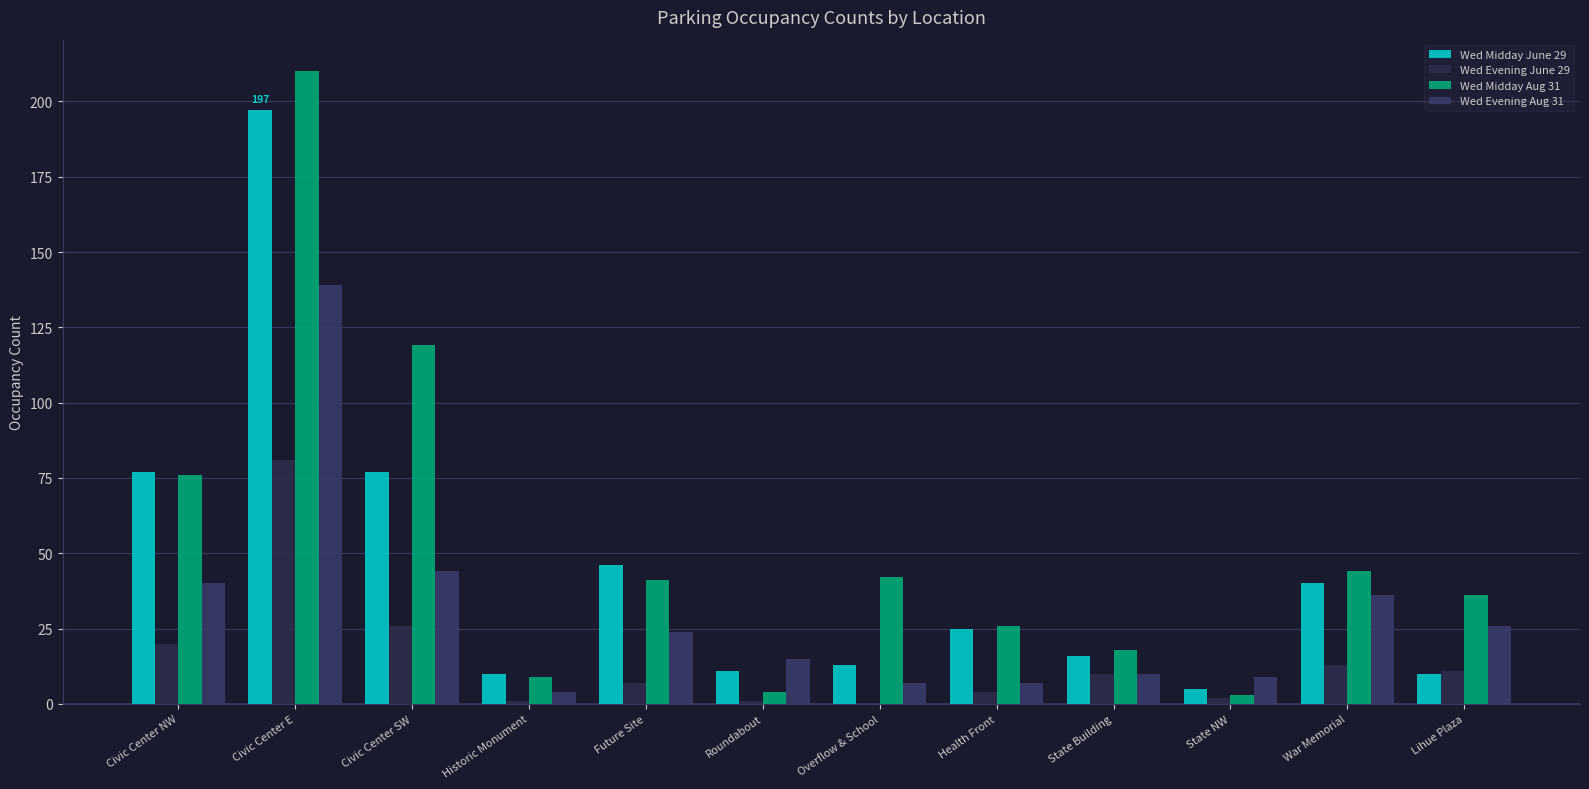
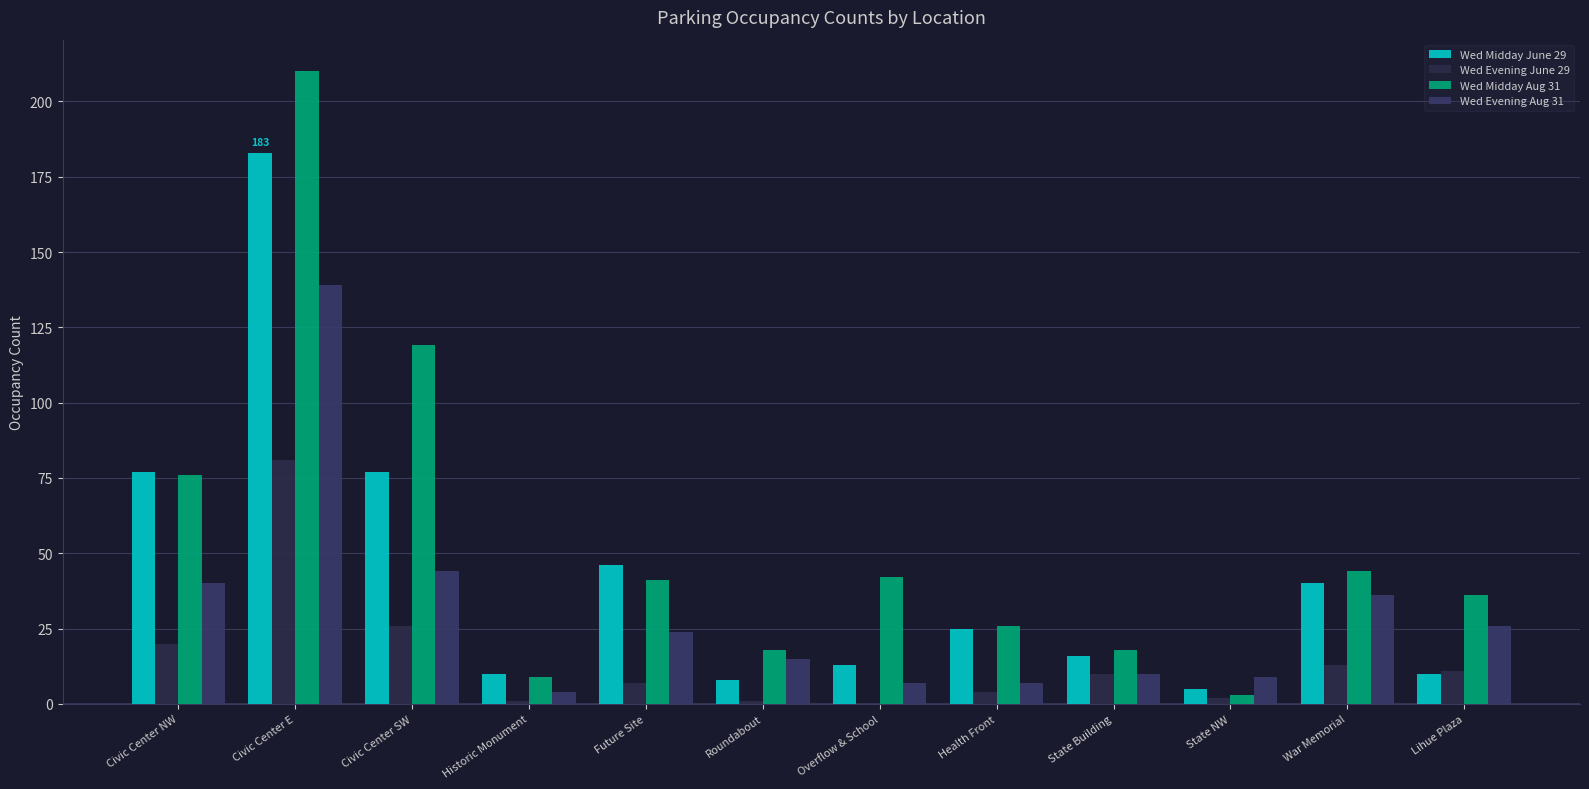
  {
    "Wed Midday June 29": {
-     "Civic Center E": 197,
-     "Roundabout": 11
+     "Civic Center E": 183,
+     "Roundabout": 8
    },
    "Wed Midday Aug 31": {
      "Civic Center NW": 76,
      "Civic Center E": 210,
      "Civic Center SW": 119,
      "Historic Monument": 9,
      "Future Site": 41,
-     "Roundabout": 4,
+     "Roundabout": 18,
      "Overflow & School": 42,
      "Health Front": 26,
      "State Building": 18,
      "State NW": 3,
      "War Memorial": 44,
      "Lihue Plaza": 36
    }
  }
